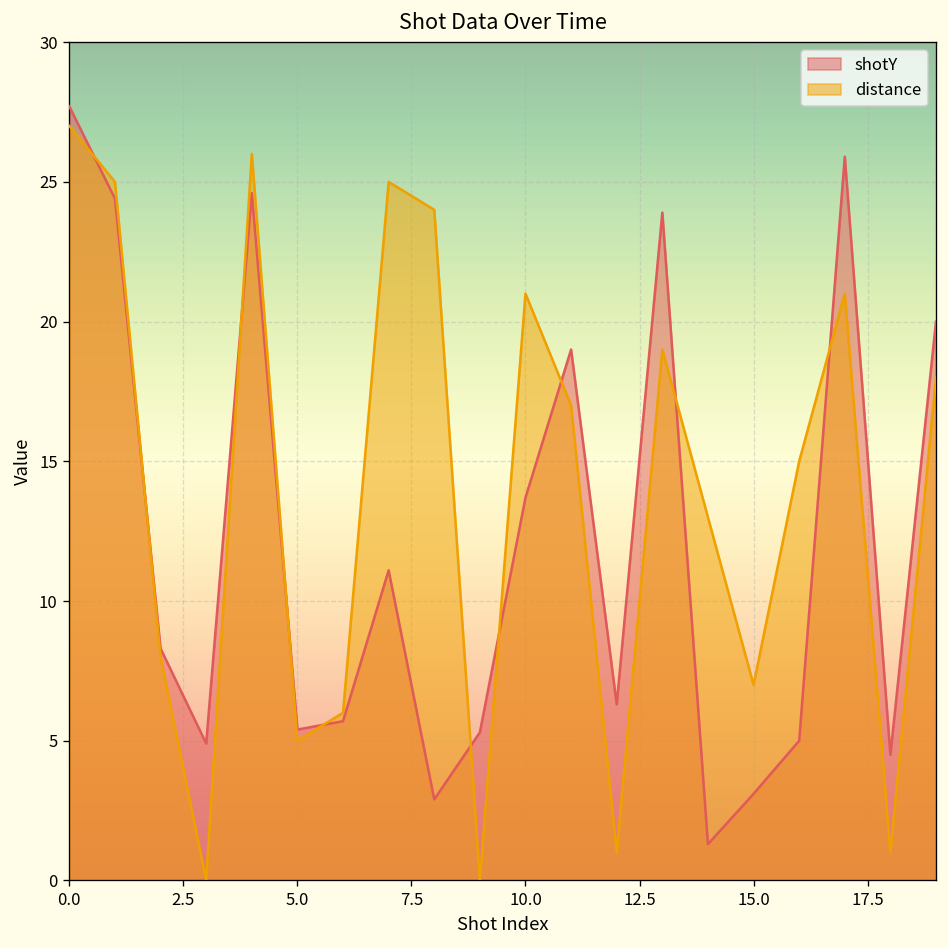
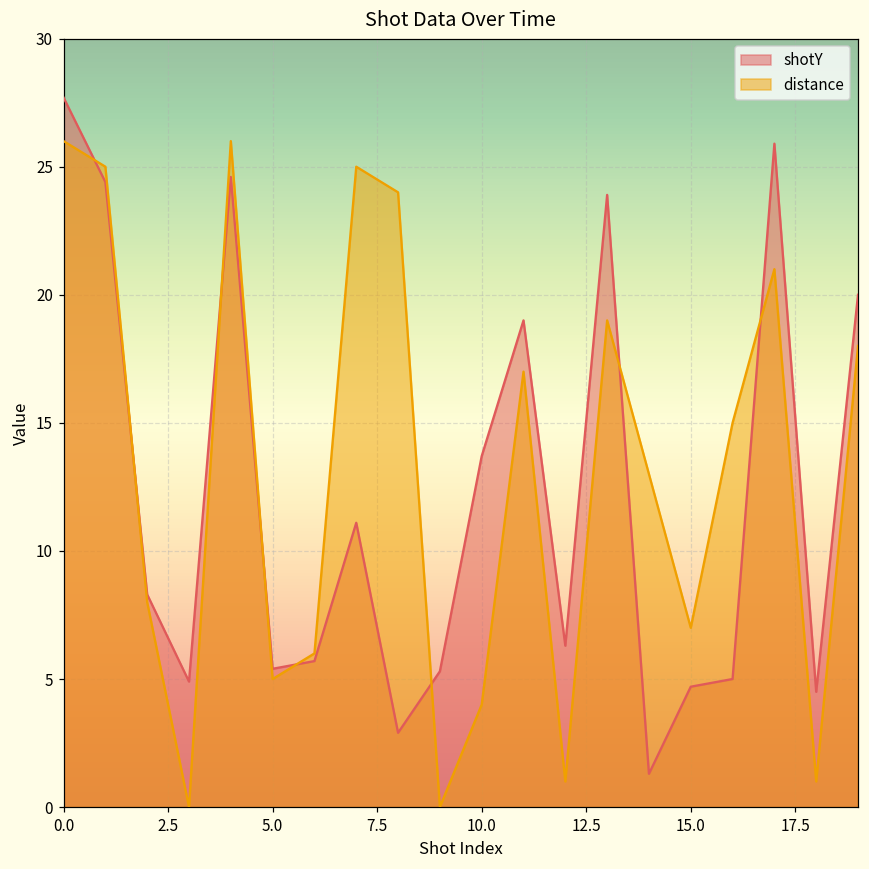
  {
    "shotY": {
      "0.0": 27.7,
      "5.0": 5.4,
      "10.0": 13.7,
-     "15.0": 3.1
+     "15.0": 4.7
    },
    "distance": {
-     "0.0": 27,
+     "0.0": 26,
      "5.0": 5,
-     "10.0": 21,
+     "10.0": 4,
      "15.0": 7
    }
  }
